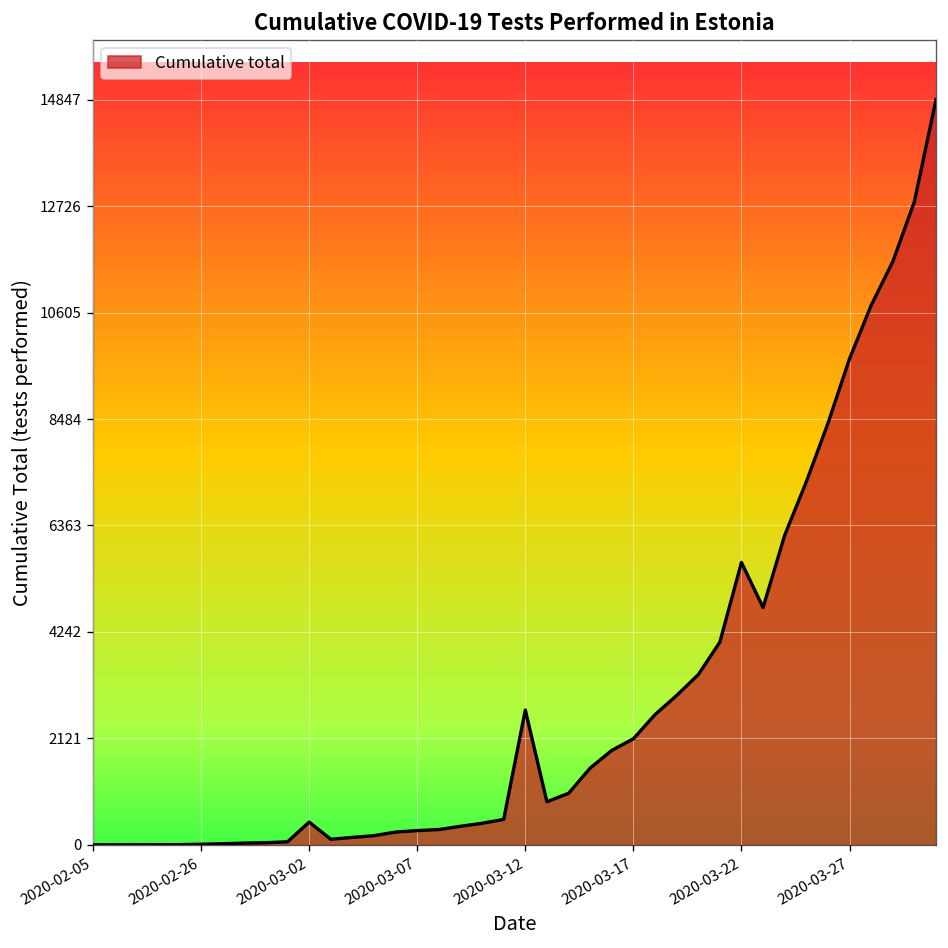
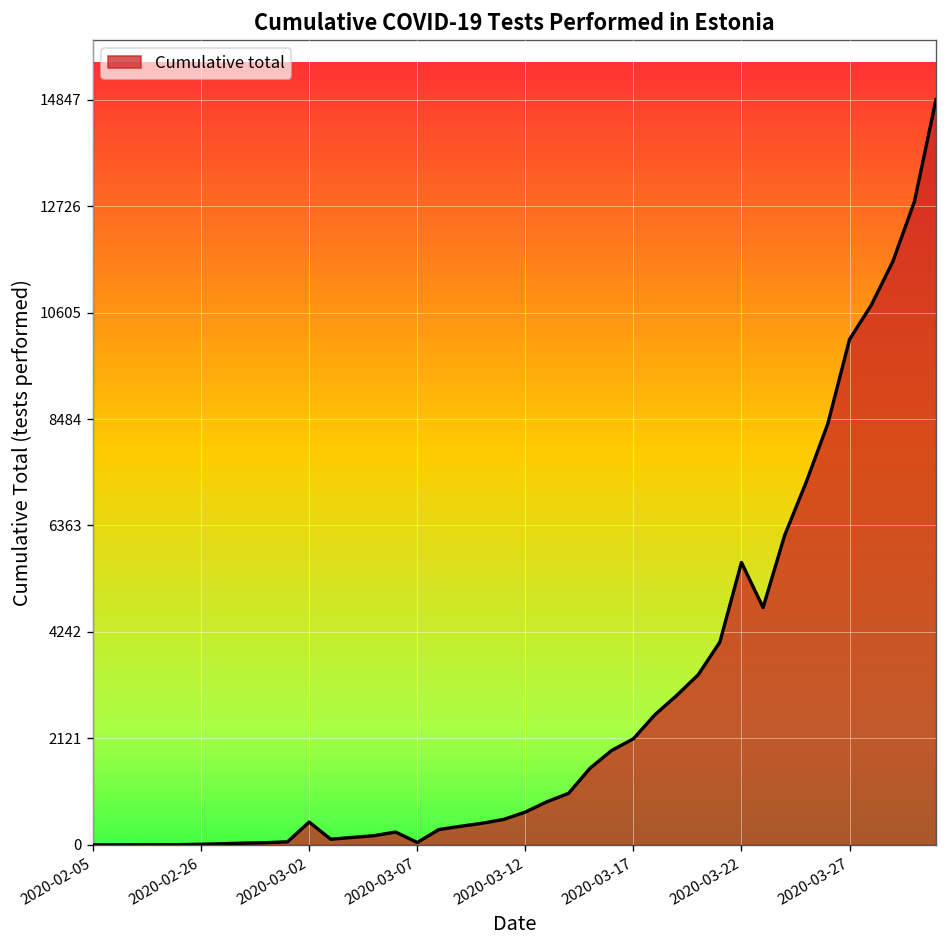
  {
    "2020-02-05": 0,
    "2020-02-26": 0,
    "2020-03-02": 500,
-   "2020-03-07": 300,
-   "2020-03-12": 2700,
+   "2020-03-07": 0,
+   "2020-03-12": 700,
    "2020-03-17": 2100,
    "2020-03-22": 5600,
-   "2020-03-27": 9700
+   "2020-03-27": 10100
  }
